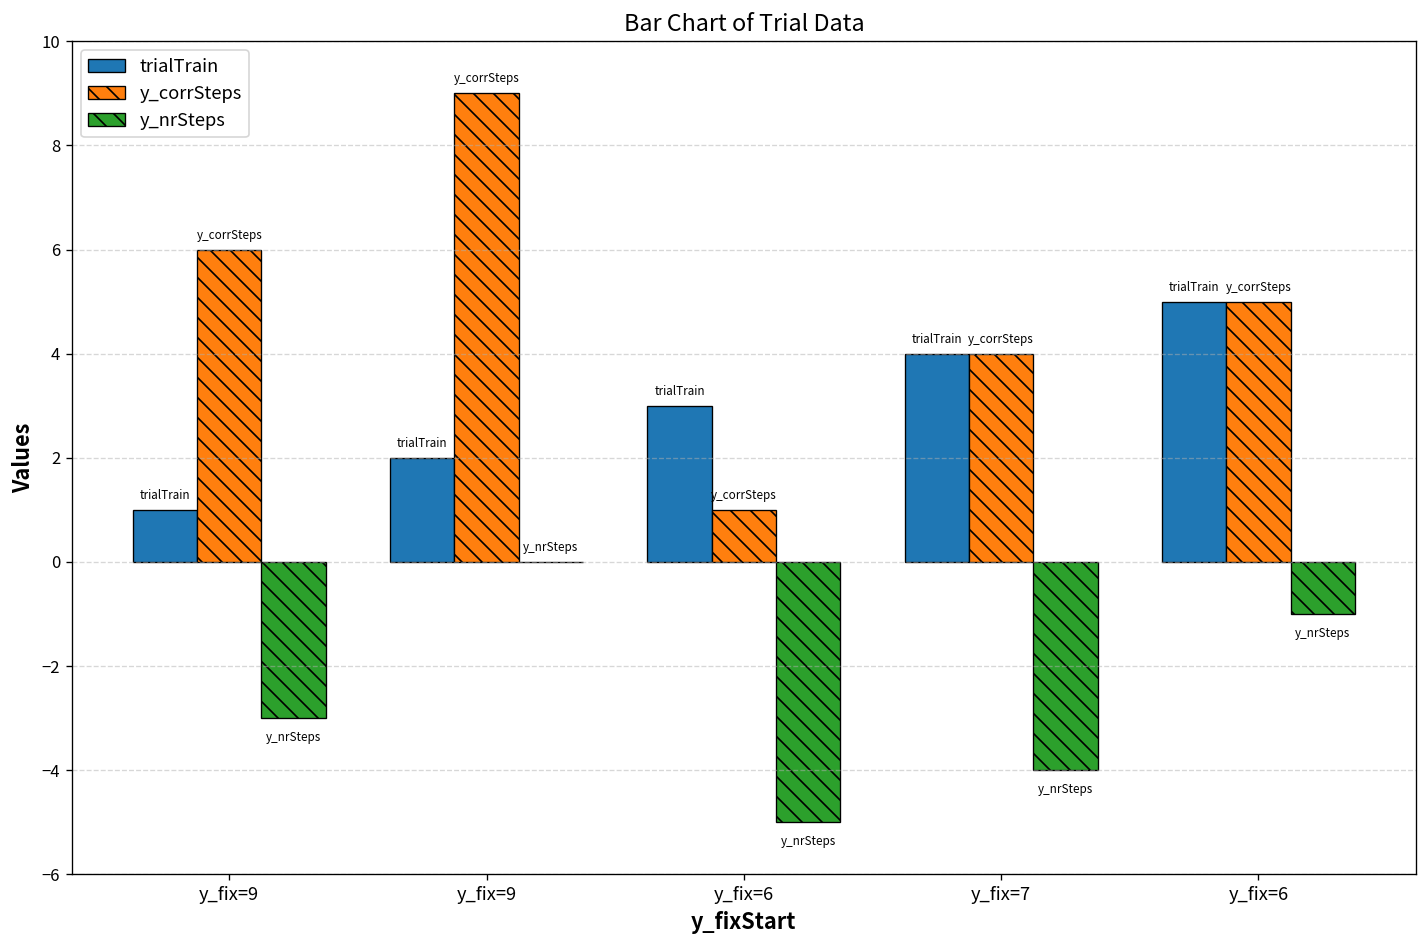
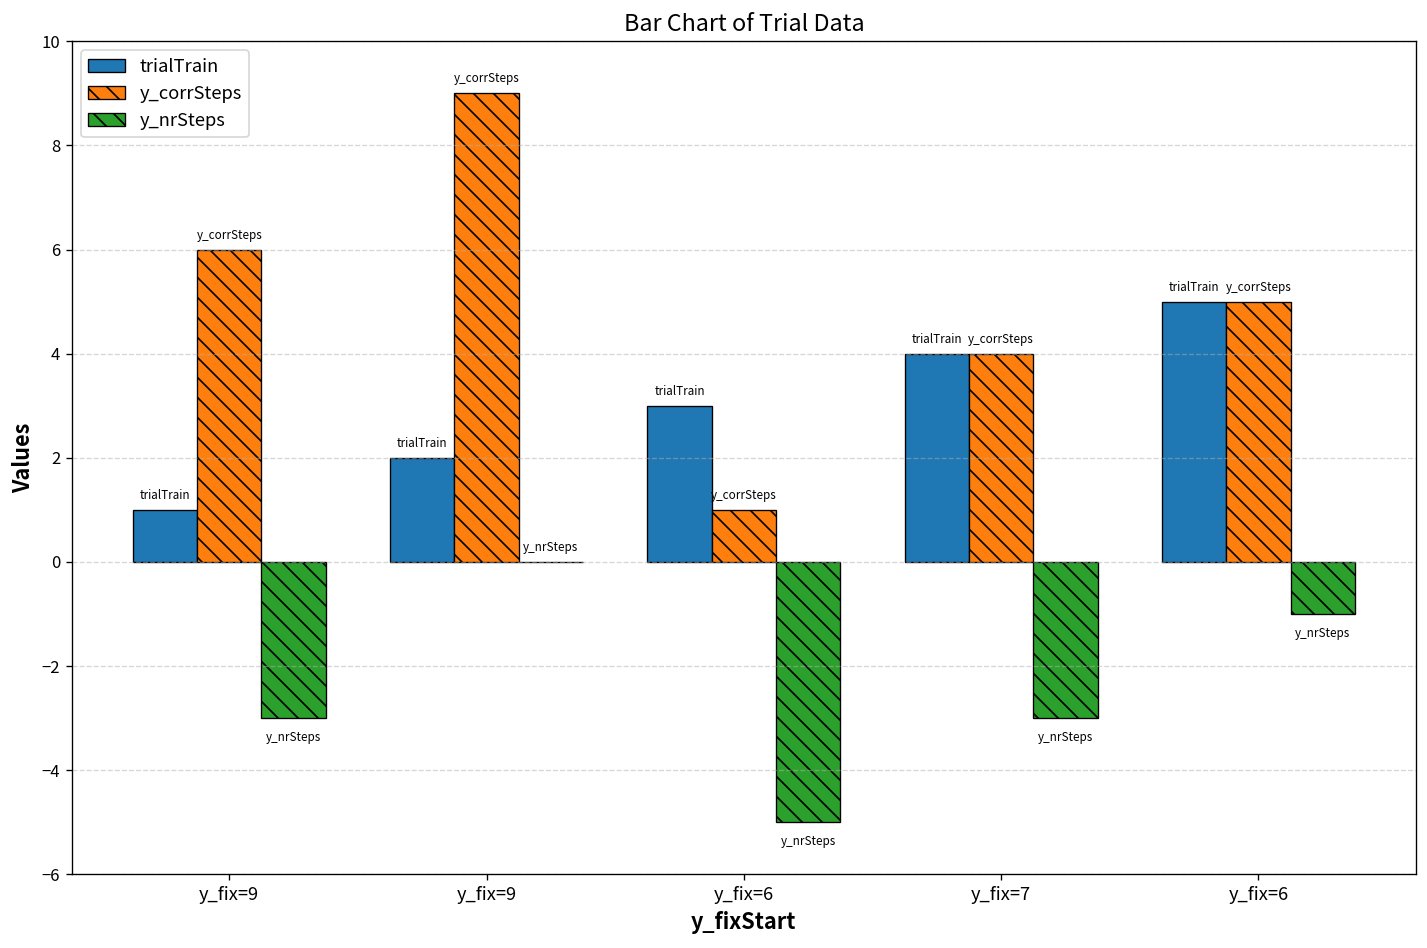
  {
    "trialTrain": {
      "y_fix=7": 4
    },
    "y_corrSteps": {
      "y_fix=7": 4
    },
    "y_nrSteps": {
-     "y_fix=7": -4
+     "y_fix=7": -3
    }
  }
